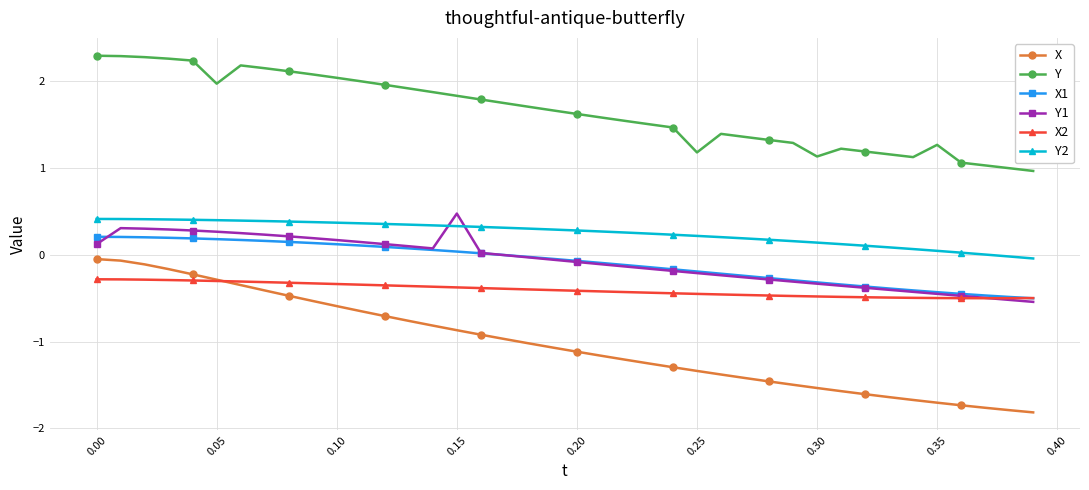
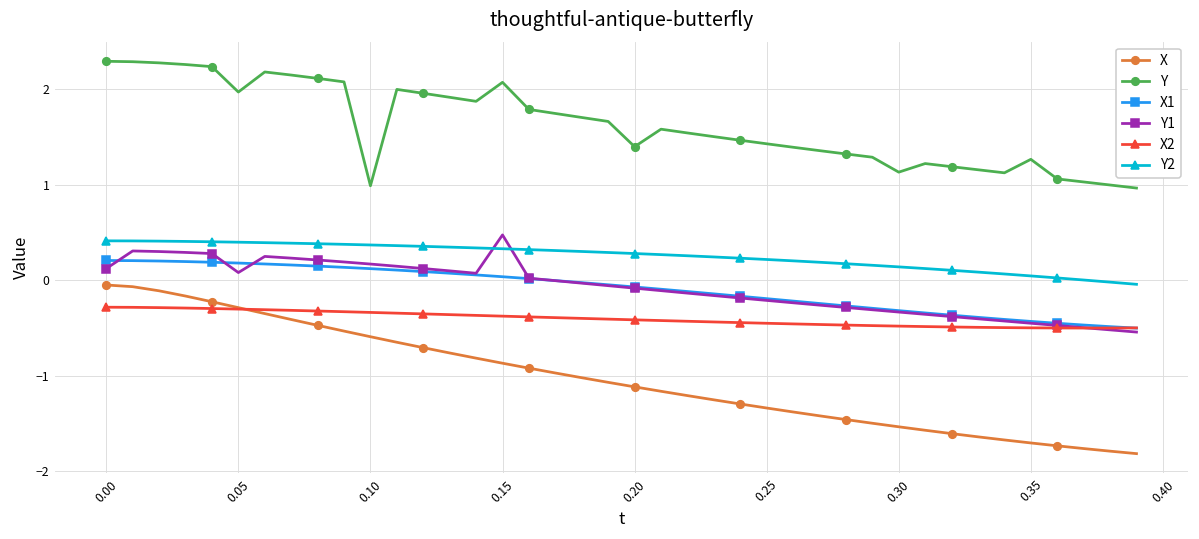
  {
    "Y": {
      "0.00": 2.3,
      "0.05": 2.0,
-     "0.10": 2.0,
-     "0.15": 1.8,
-     "0.20": 1.6,
-     "0.25": 1.2,
+     "0.10": 1.0,
+     "0.15": 2.1,
+     "0.20": 1.4,
+     "0.25": 1.4,
      "0.30": 1.1,
      "0.35": 1.3
    },
    "Y1": {
      "0.00": 0.1,
-     "0.05": 0.3,
+     "0.05": 0.1,
      "0.10": 0.2,
      "0.15": 0.5
    }
  }
